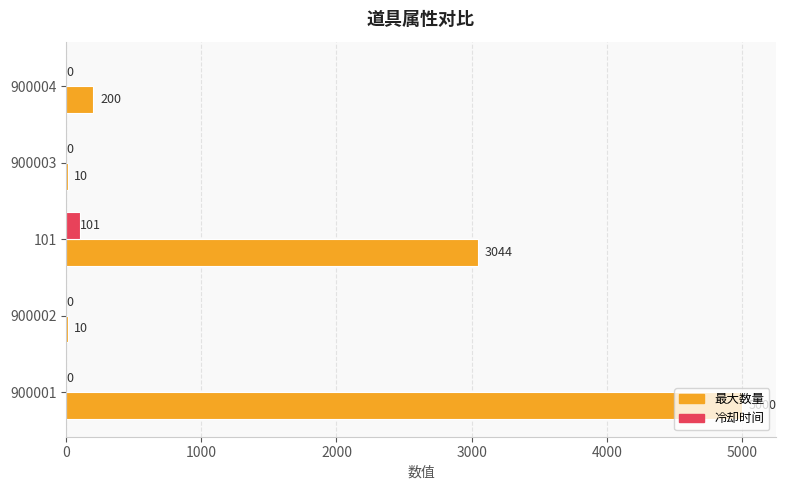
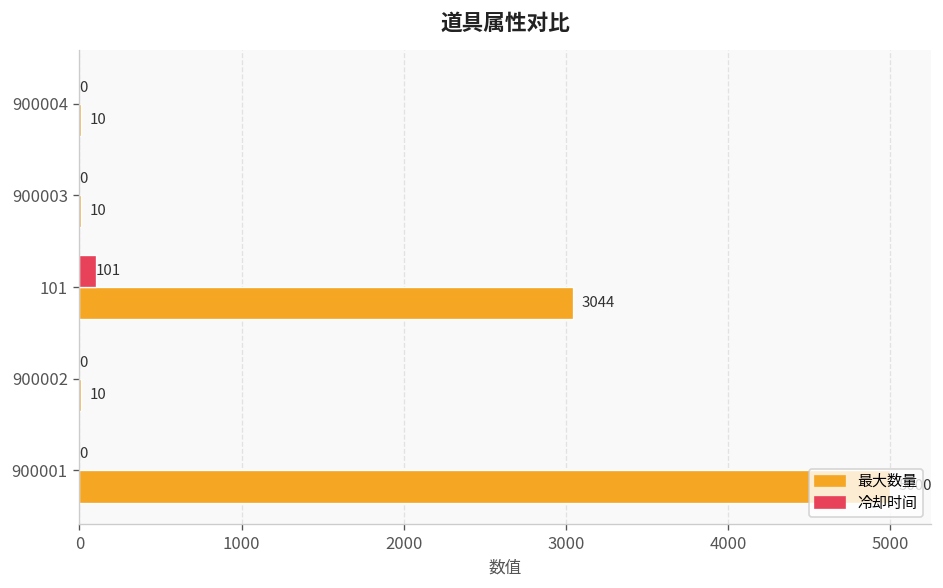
  {
    "最大数量": {
-     "900004": 200,
+     "900004": 10,
      "900003": 10,
      "101": 3044,
      "900002": 10
    },
    "冷却时间": {
      "900004": 0,
      "900003": 0,
      "101": 101,
      "900002": 0,
      "900001": 0
    }
  }
